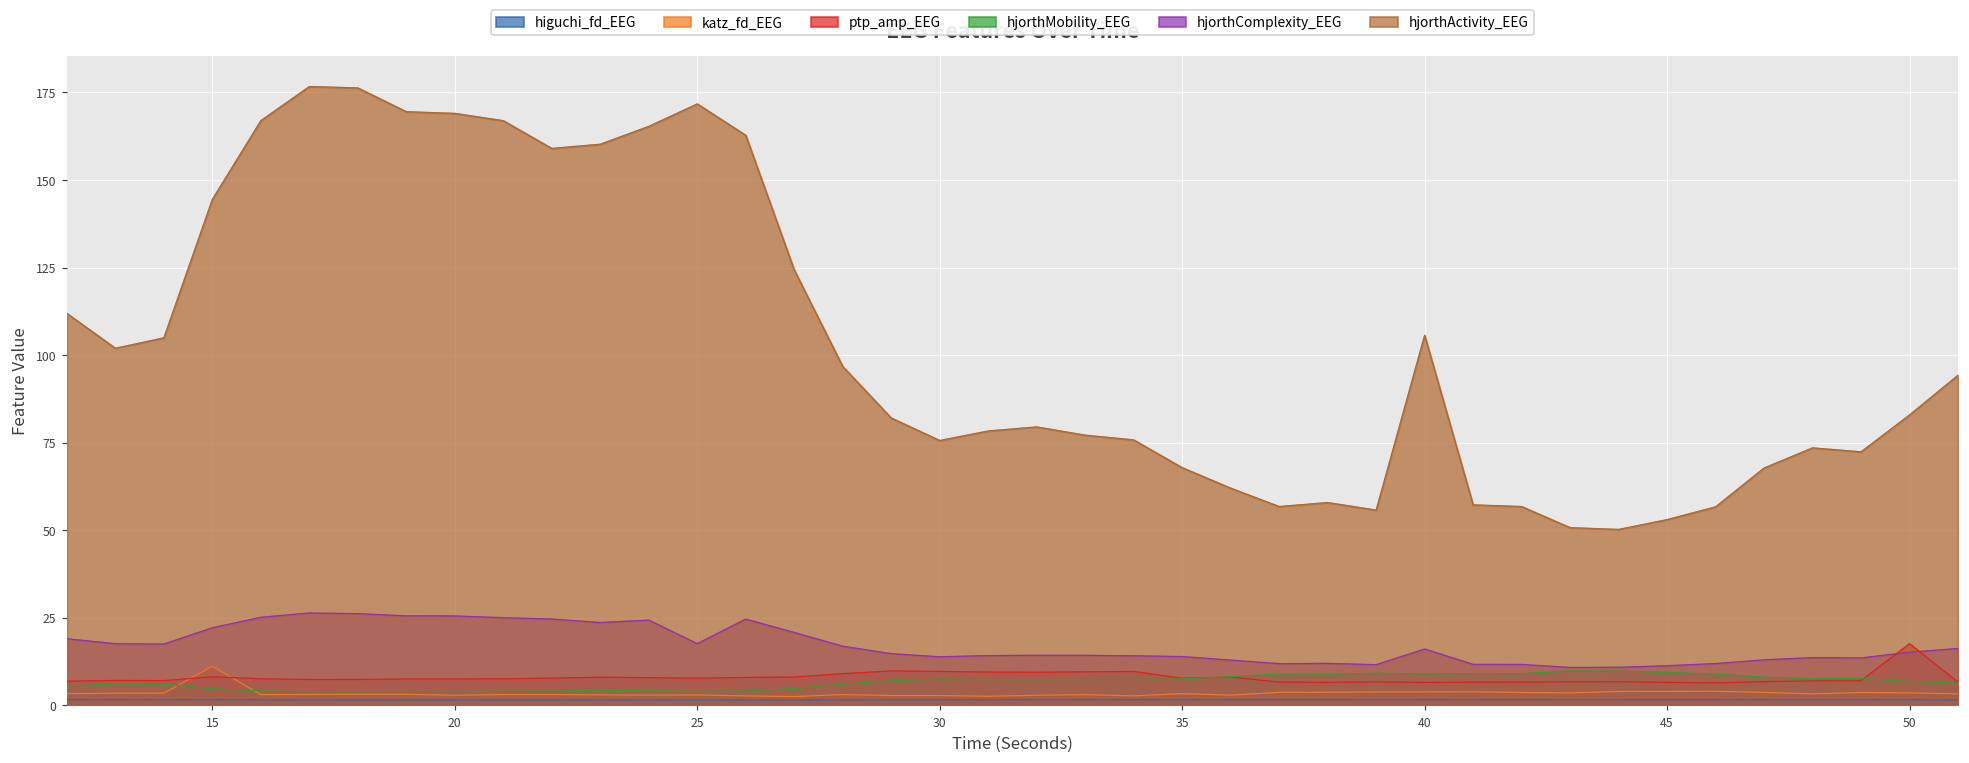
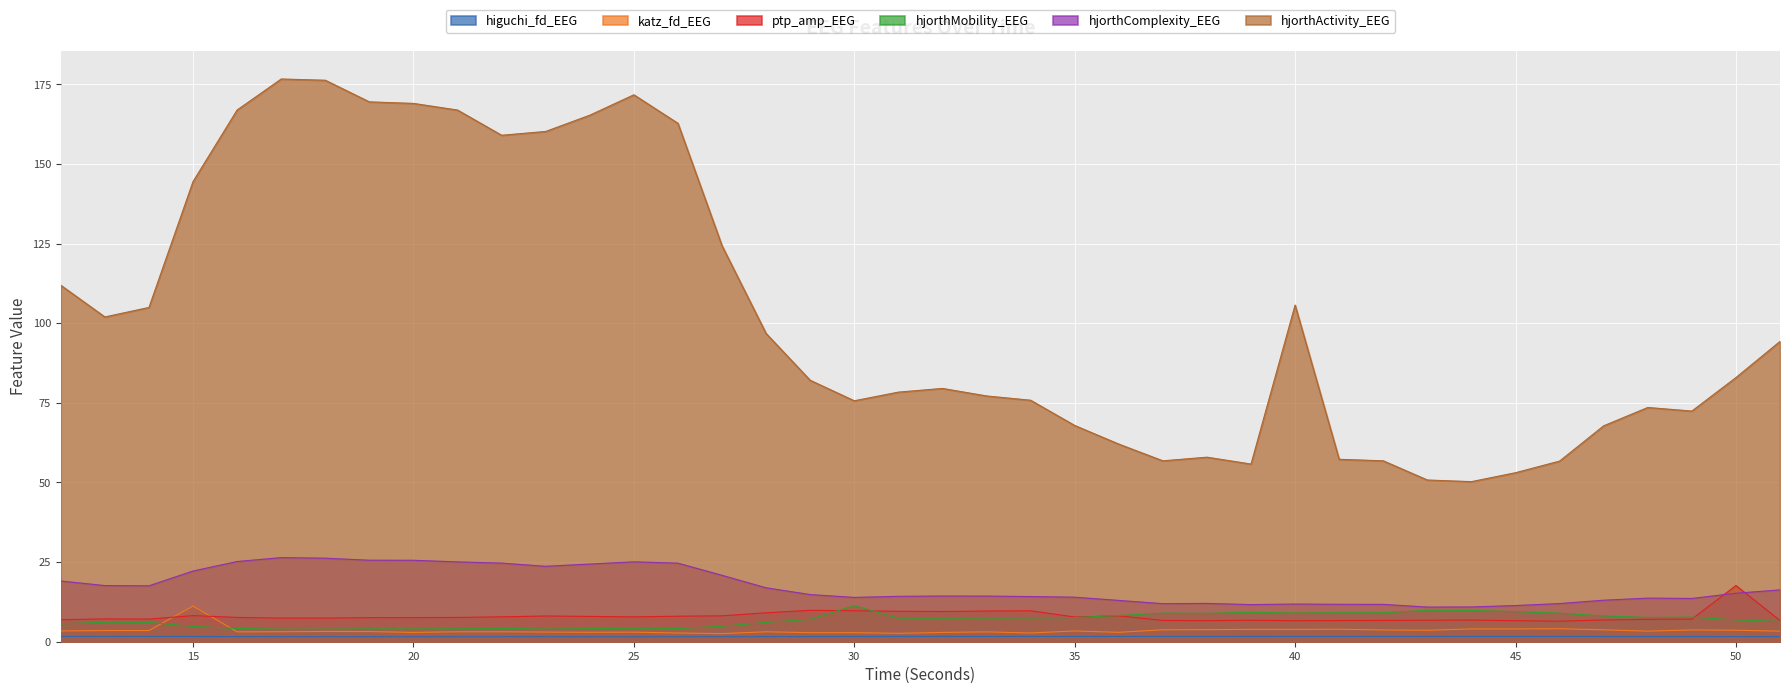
  {
    "higuchi_fd_EEG": {
      "15": 2,
      "20": 2,
      "25": 2,
      "30": 2,
      "35": 2,
      "40": 2,
      "45": 2,
      "50": 2
    },
    "katz_fd_EEG": {
      "15": 11,
      "20": 3,
      "25": 3,
      "30": 3,
      "35": 3,
      "40": 4,
      "45": 4,
      "50": 4
    },
    "ptp_amp_EEG": {
      "15": 8,
      "20": 8,
      "25": 8,
      "30": 10,
      "40": 7,
      "45": 7,
      "50": 18
    },
    "hjorthMobility_EEG": {
      "15": 5,
      "20": 4,
      "25": 4,
-     "30": 8,
+     "30": 11,
      "40": 9,
      "45": 9,
      "50": 7
    },
    "hjorthComplexity_EEG": {
      "15": 22,
      "20": 26,
-     "25": 18,
+     "25": 25,
      "30": 14,
      "35": 14,
-     "40": 16,
+     "40": 12,
      "45": 11,
      "50": 15
    },
    "hjorthActivity_EEG": {
      "15": 144,
      "20": 169,
      "25": 172,
      "30": 76,
      "35": 68,
      "40": 106,
      "45": 53,
      "50": 83
    }
  }
